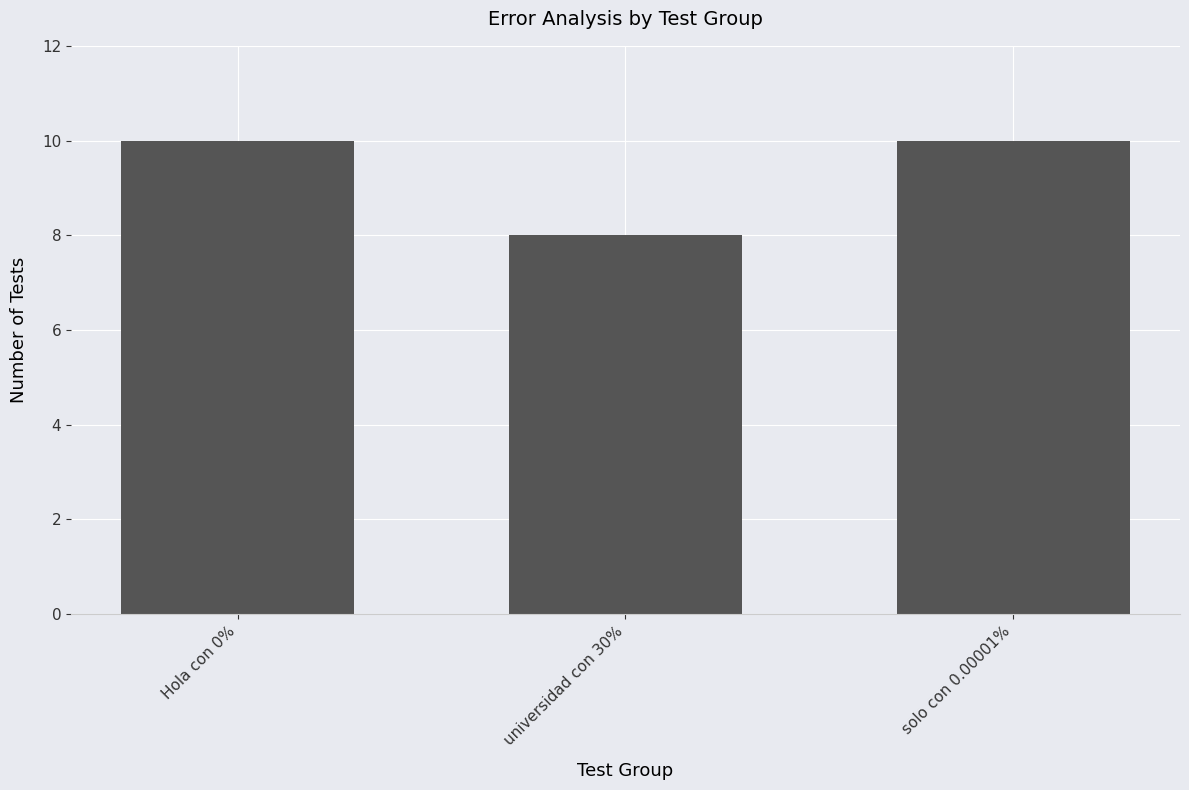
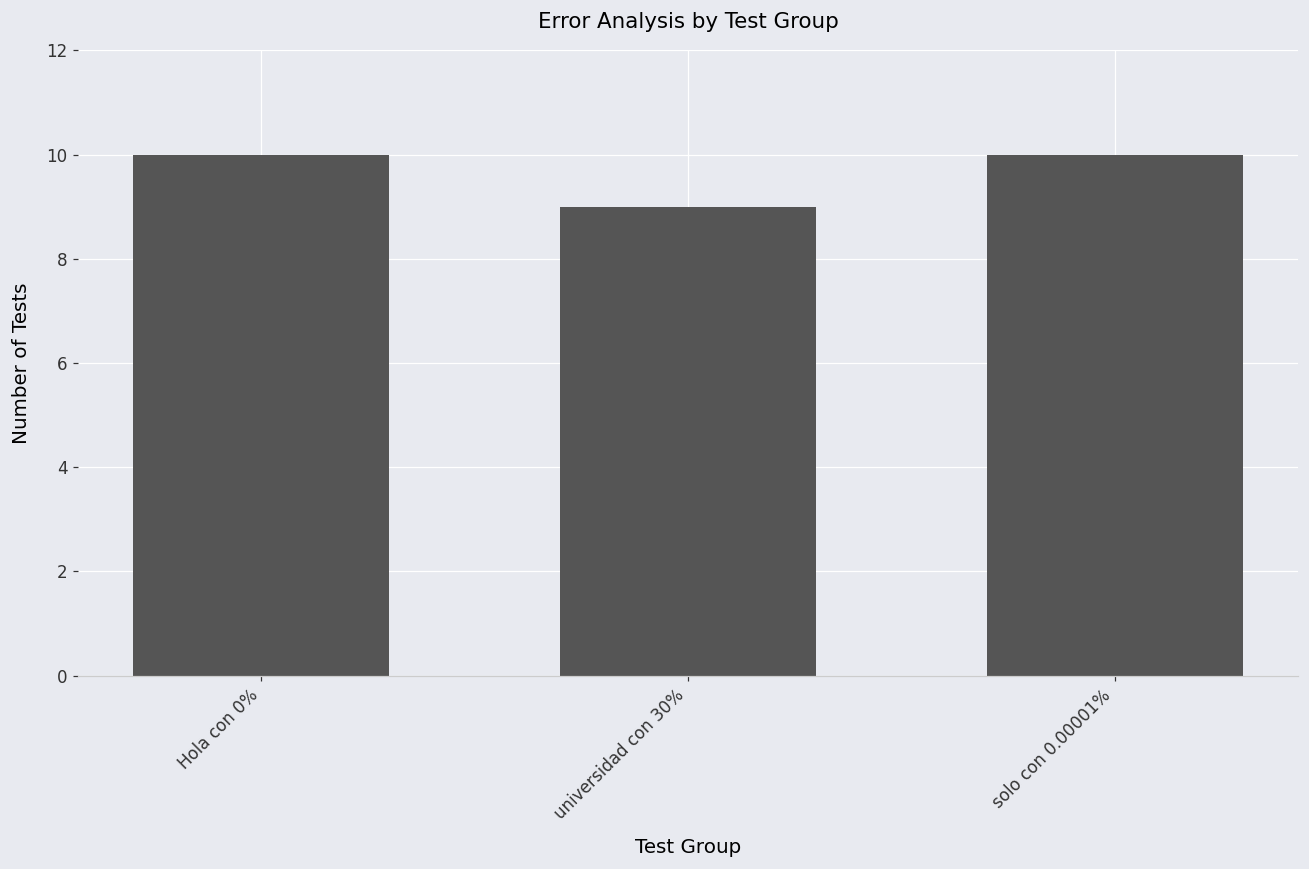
  {
    "Hola con 0%": 10,
-   "universidad con 30%": 8,
+   "universidad con 30%": 9,
    "solo con 0.00001%": 10
  }
